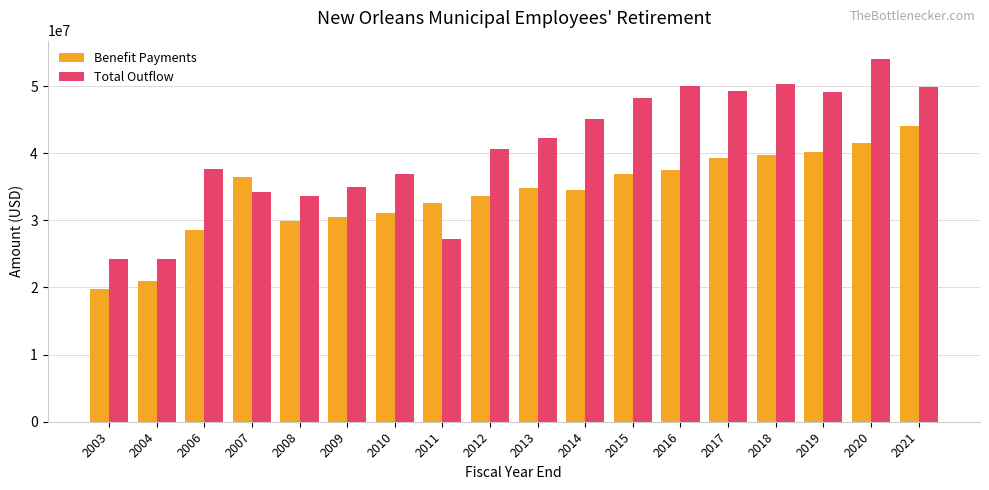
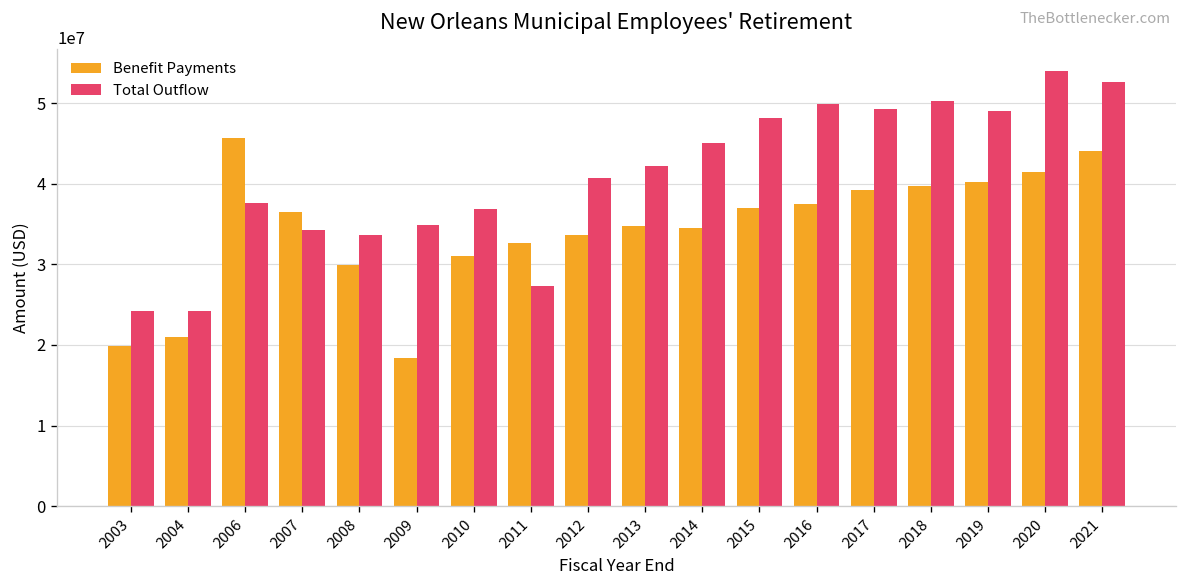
  {
    "Benefit Payments": {
      "2003": 20000000,
      "2004": 21000000,
-     "2006": 29000000,
+     "2006": 46000000,
      "2007": 36000000,
      "2008": 30000000,
-     "2009": 31000000,
+     "2009": 18000000,
      "2010": 31000000,
      "2011": 33000000,
      "2012": 34000000,
      "2013": 35000000,
      "2014": 35000000,
      "2015": 37000000,
      "2016": 38000000,
      "2017": 39000000,
      "2018": 40000000,
      "2019": 40000000,
      "2020": 42000000,
      "2021": 44000000
    },
    "Total Outflow": {
      "2003": 24000000,
      "2004": 24000000,
      "2006": 38000000,
      "2007": 34000000,
      "2008": 34000000,
      "2009": 35000000,
      "2010": 37000000,
      "2011": 27000000,
      "2012": 41000000,
      "2013": 42000000,
      "2014": 45000000,
      "2015": 48000000,
      "2016": 50000000,
      "2017": 49000000,
      "2018": 50000000,
      "2019": 49000000,
      "2020": 54000000,
-     "2021": 50000000
+     "2021": 53000000
    }
  }
